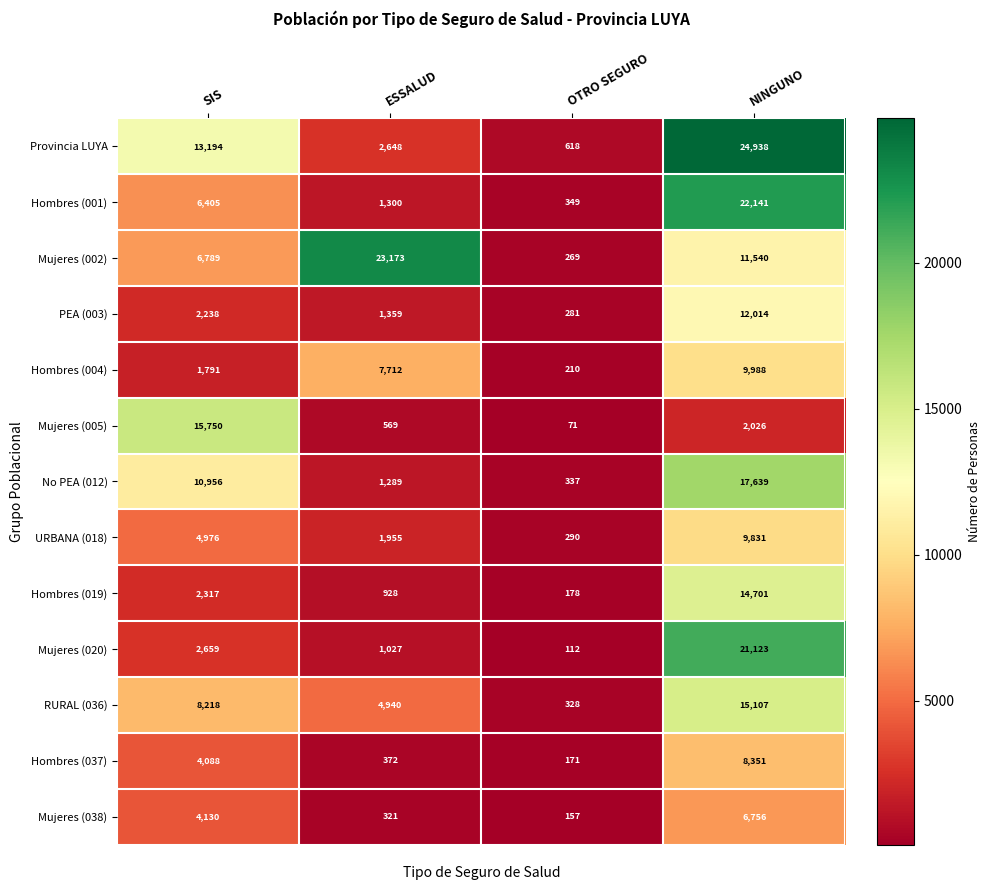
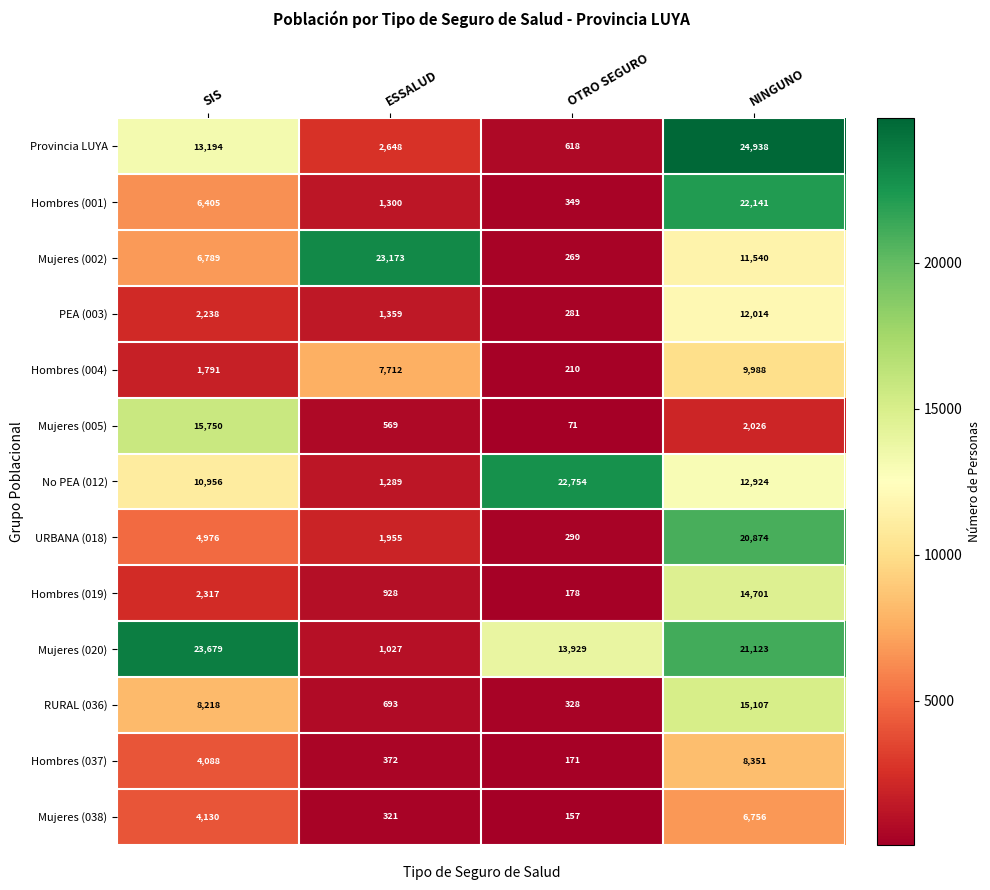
  {
    "Provincia LUYA": {
      "SIS": "13,194",
      "ESSALUD": "2,648",
      "OTRO SEGURO": "618",
      "NINGUNO": "24,938"
    },
    "Hombres (001)": {
      "SIS": "6,405",
      "ESSALUD": "1,300",
      "OTRO SEGURO": "349",
      "NINGUNO": "22,141"
    },
    "Mujeres (002)": {
      "SIS": "6,789",
      "ESSALUD": "23,173",
      "OTRO SEGURO": "269",
      "NINGUNO": "11,540"
    },
    "PEA (003)": {
      "SIS": "2,238",
      "ESSALUD": "1,359",
      "OTRO SEGURO": "281",
      "NINGUNO": "12,014"
    },
    "Hombres (004)": {
      "SIS": "1,791",
      "ESSALUD": "7,712",
      "OTRO SEGURO": "210",
      "NINGUNO": "9,988"
    },
    "Mujeres (005)": {
      "SIS": "15,750",
      "ESSALUD": "569",
      "OTRO SEGURO": "71",
      "NINGUNO": "2,026"
    },
    "No PEA (012)": {
      "SIS": "10,956",
      "ESSALUD": "1,289",
-     "OTRO SEGURO": "337",
-     "NINGUNO": "17,639"
+     "OTRO SEGURO": "22,754",
+     "NINGUNO": "12,924"
    },
    "URBANA (018)": {
      "SIS": "4,976",
      "ESSALUD": "1,955",
      "OTRO SEGURO": "290",
-     "NINGUNO": "9,831"
+     "NINGUNO": "20,874"
    },
    "Hombres (019)": {
      "SIS": "2,317",
      "ESSALUD": "928",
      "OTRO SEGURO": "178",
      "NINGUNO": "14,701"
    },
    "Mujeres (020)": {
-     "SIS": "2,659",
+     "SIS": "23,679",
      "ESSALUD": "1,027",
-     "OTRO SEGURO": "112",
+     "OTRO SEGURO": "13,929",
      "NINGUNO": "21,123"
    },
    "RURAL (036)": {
      "SIS": "8,218",
-     "ESSALUD": "4,940",
+     "ESSALUD": "693",
      "OTRO SEGURO": "328",
      "NINGUNO": "15,107"
    },
    "Hombres (037)": {
      "SIS": "4,088",
      "ESSALUD": "372",
      "OTRO SEGURO": "171",
      "NINGUNO": "8,351"
    },
    "Mujeres (038)": {
      "SIS": "4,130",
      "ESSALUD": "321",
      "OTRO SEGURO": "157",
      "NINGUNO": "6,756"
    }
  }
